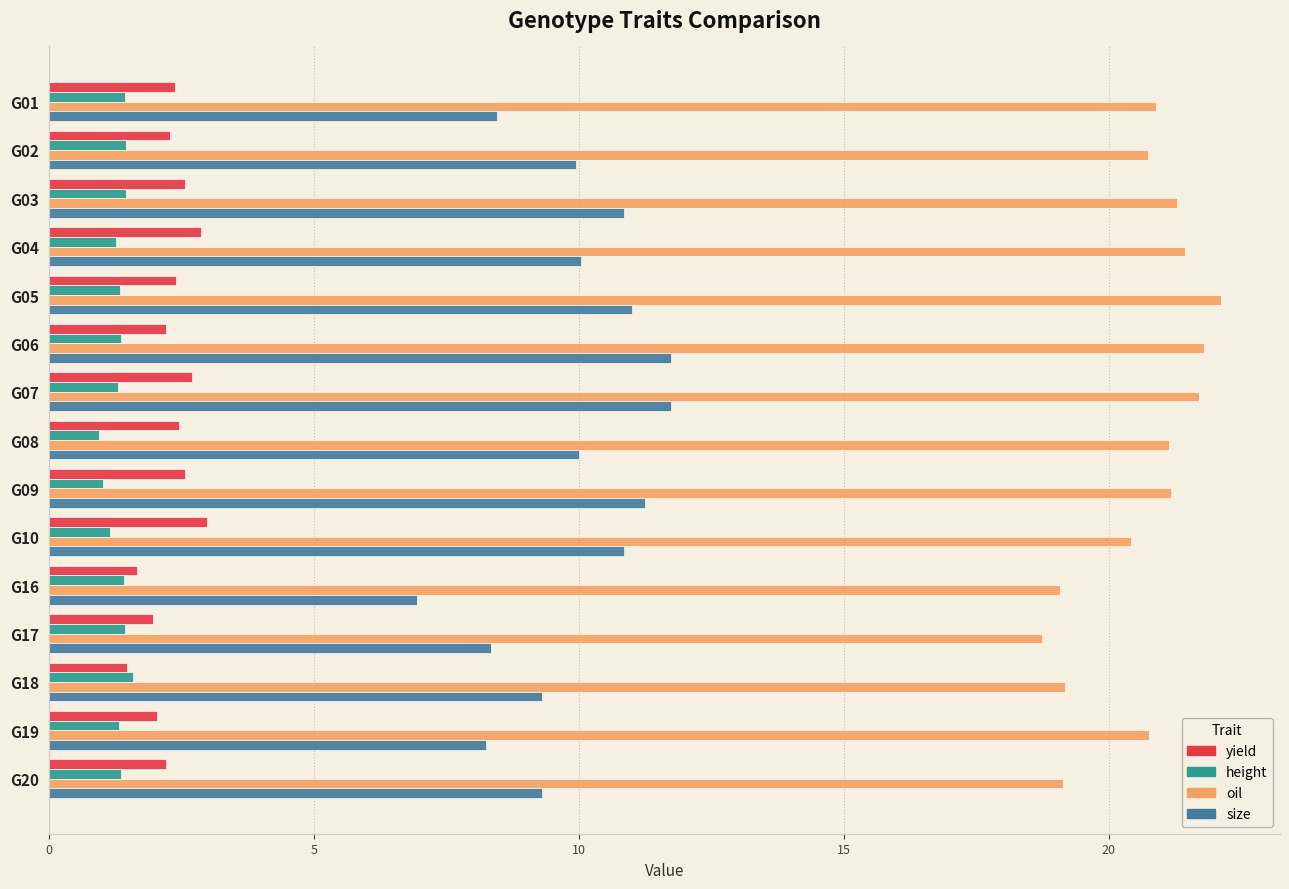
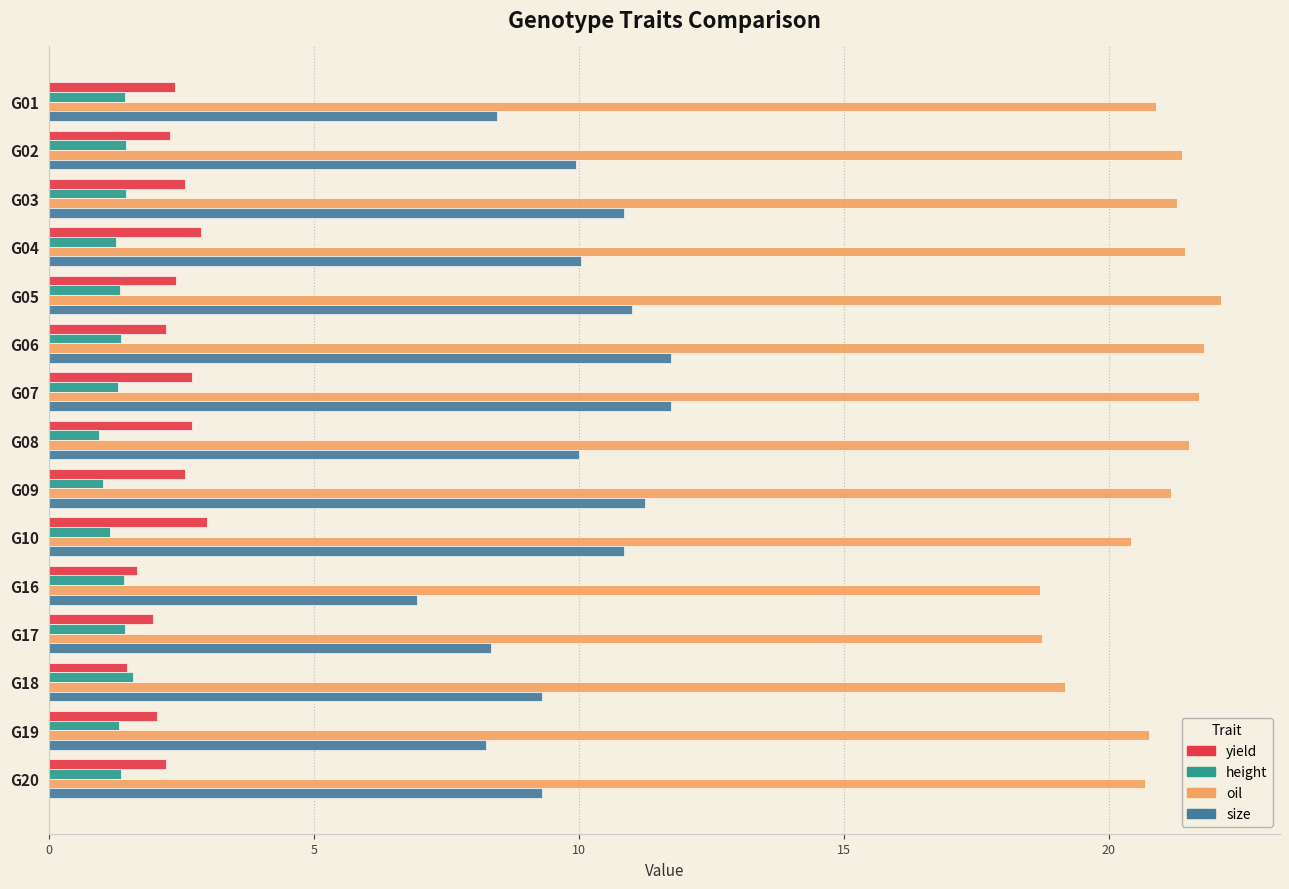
  {
    "yield": {
      "G01": 2.4,
      "G02": 2.3,
      "G03": 2.6,
      "G04": 2.9,
      "G05": 2.4,
      "G06": 2.2,
      "G07": 2.7,
-     "G08": 2.5,
+     "G08": 2.7,
      "G09": 2.6,
      "G10": 3.0,
      "G16": 1.7,
      "G17": 2.0,
      "G18": 1.5,
      "G19": 2.0,
      "G20": 2.2
    },
    "oil": {
      "G01": 20.9,
-     "G02": 20.7,
+     "G02": 21.4,
      "G03": 21.3,
      "G04": 21.4,
      "G05": 22.1,
      "G06": 21.8,
      "G07": 21.7,
-     "G08": 21.1,
+     "G08": 21.5,
      "G09": 21.2,
      "G10": 20.4,
-     "G16": 19.1,
+     "G16": 18.7,
      "G17": 18.7,
      "G18": 19.2,
      "G19": 20.8,
-     "G20": 19.1
+     "G20": 20.7
    }
  }
